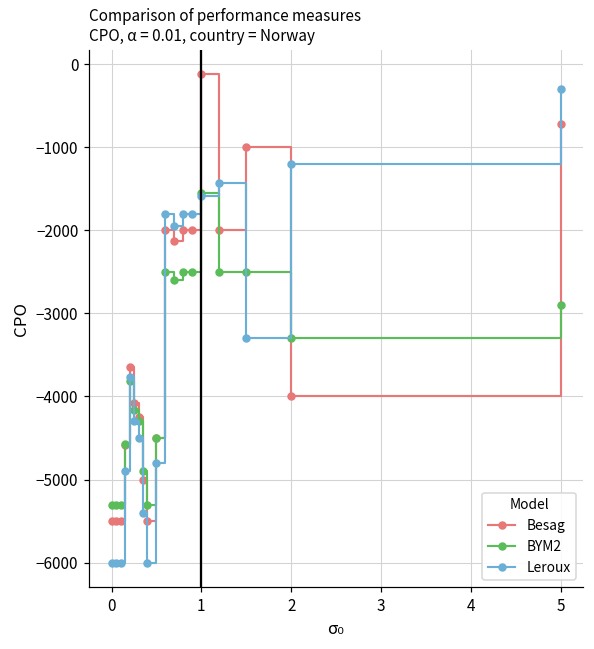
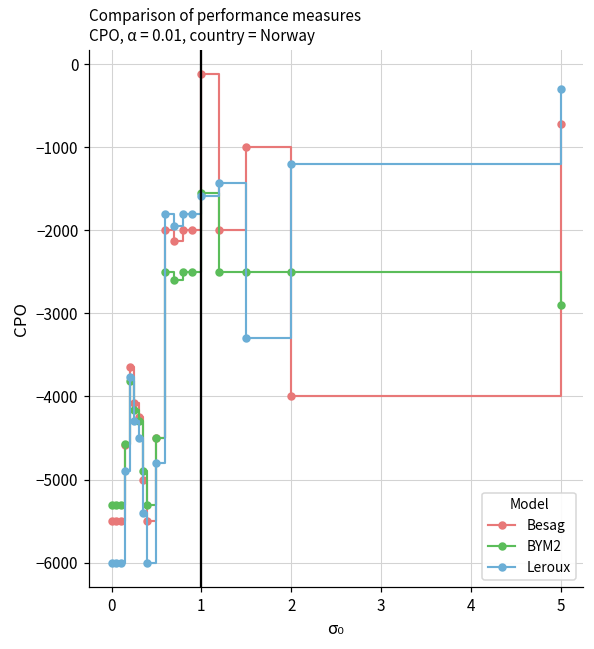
  {
    "Besag": {
      "0": -5500,
      "1": -100,
      "2": -4000,
      "5": -700
    },
    "BYM2": {
      "0": -5300,
-     "2": -3300,
+     "2": -2500,
      "5": -2900
    },
    "Leroux": {
      "0": -6000,
      "2": -1200,
      "5": -300
    }
  }
